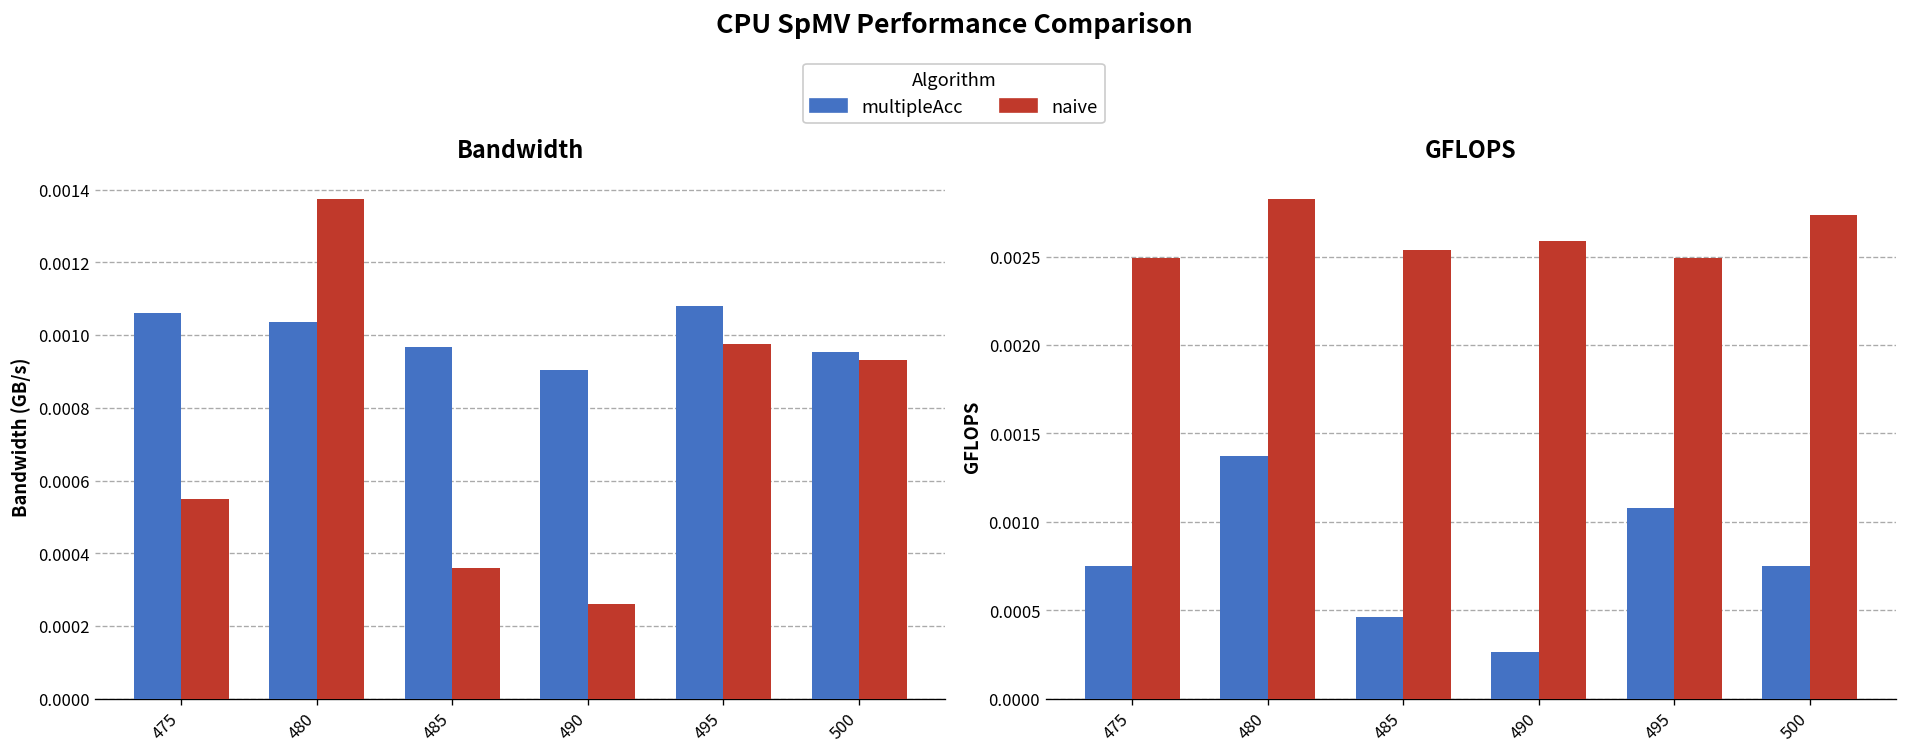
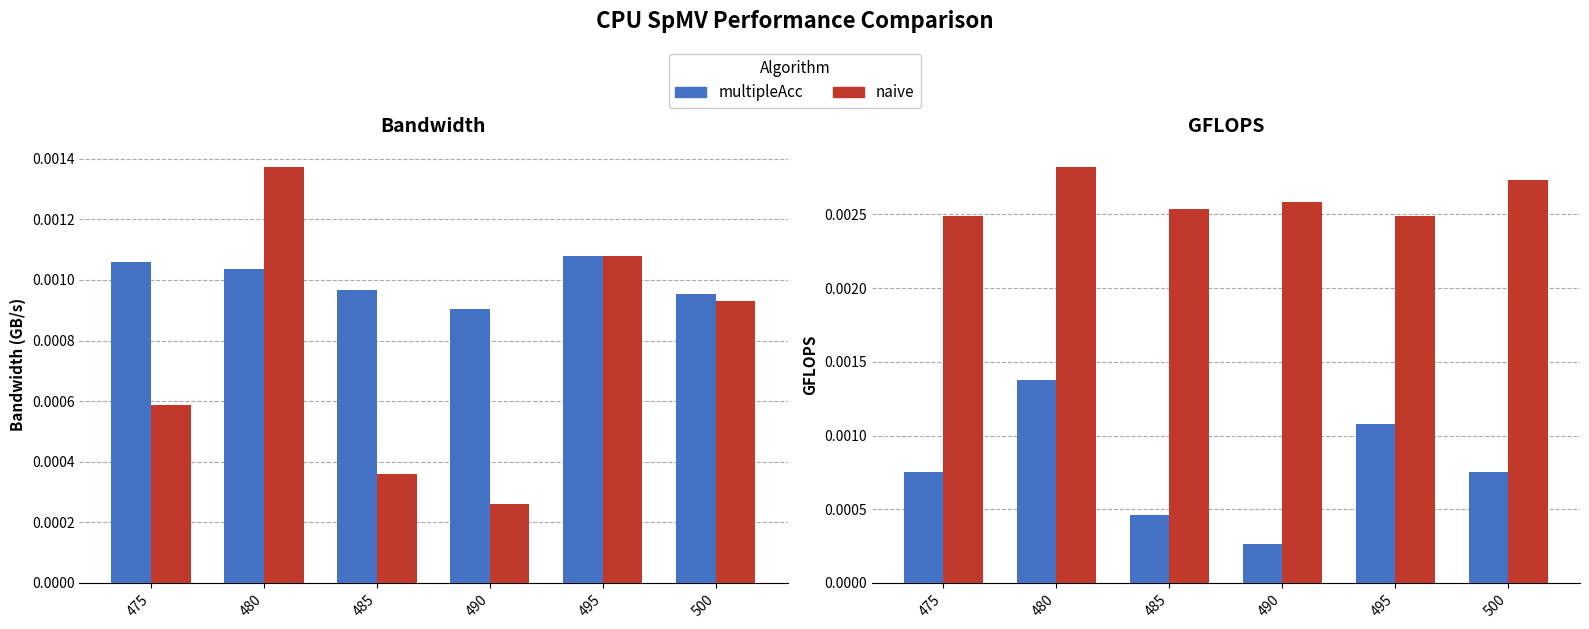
  {
    "Bandwidth": {
      "multipleAcc": {
        "475": 0.00106,
        "480": 0.00104,
        "485": 0.00097,
        "490": 0.00091,
        "495": 0.00108,
        "500": 0.00095
      },
      "naive": {
-       "475": 0.00055,
+       "475": 0.00059,
        "480": 0.00137,
        "485": 0.00036,
        "490": 0.00026,
-       "495": 0.00098,
+       "495": 0.00108,
        "500": 0.00093
      }
    },
    "GFLOPS": {
      "multipleAcc": {
        "475": 0.00075,
        "480": 0.00137,
        "485": 0.00046,
        "490": 0.00026,
        "495": 0.00108,
        "500": 0.00075
      },
      "naive": {
        "475": 0.00249,
        "480": 0.00282,
        "485": 0.00254,
        "490": 0.00259,
        "495": 0.00249,
        "500": 0.00274
      }
    }
  }
